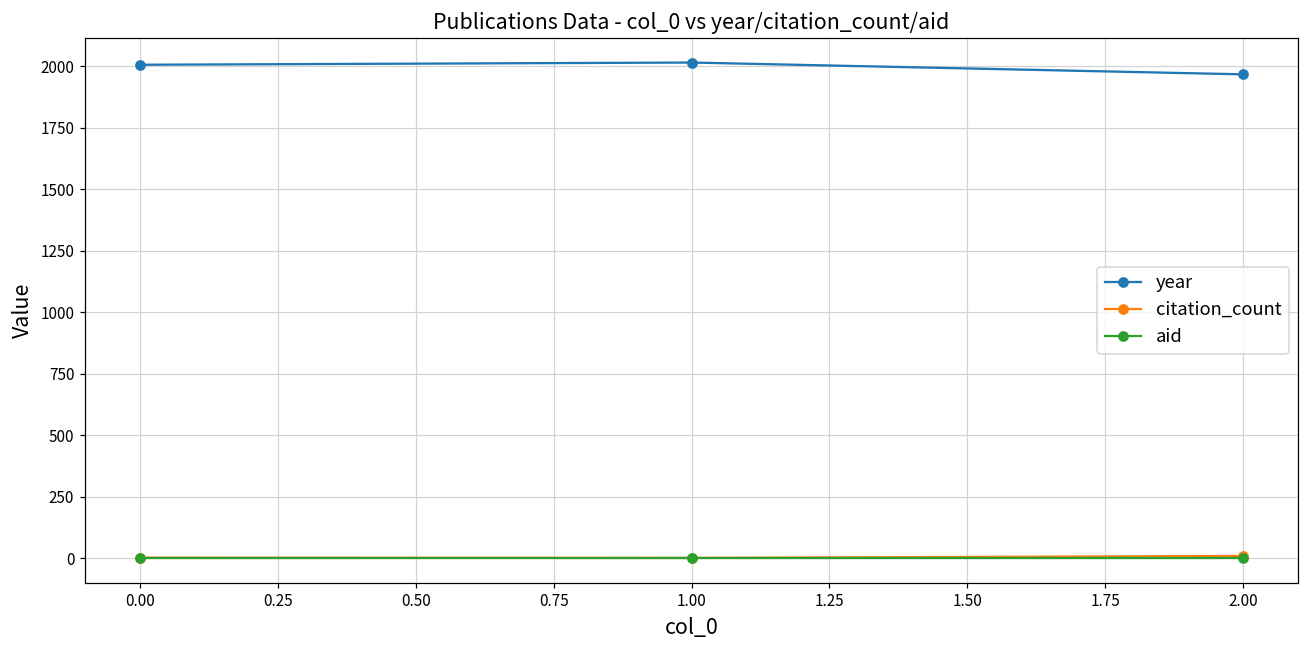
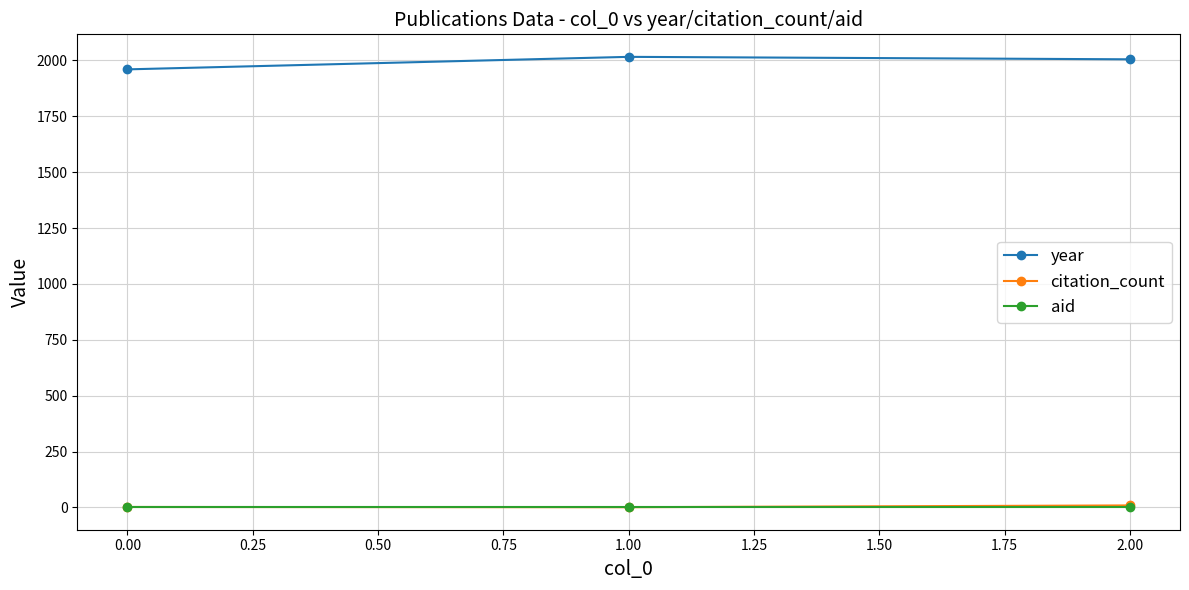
  {
    "year": {
-     "0.00": 2010,
+     "0.00": 1960,
      "1.00": 2020,
-     "2.00": 1970
+     "2.00": 2010
    }
  }
